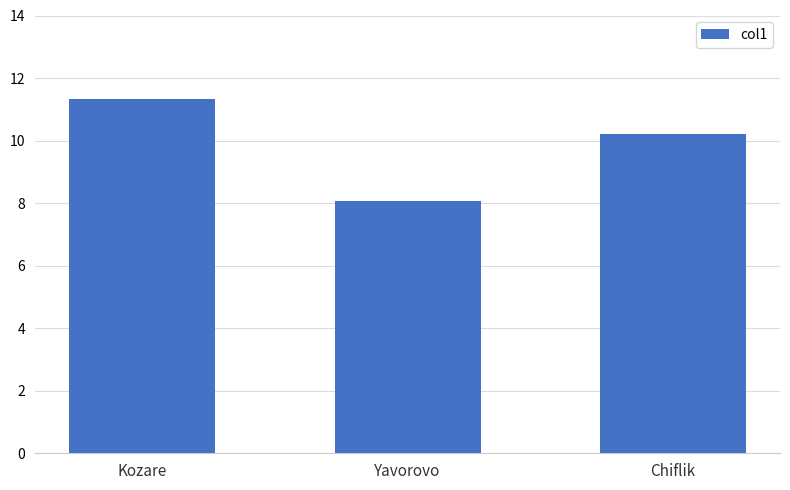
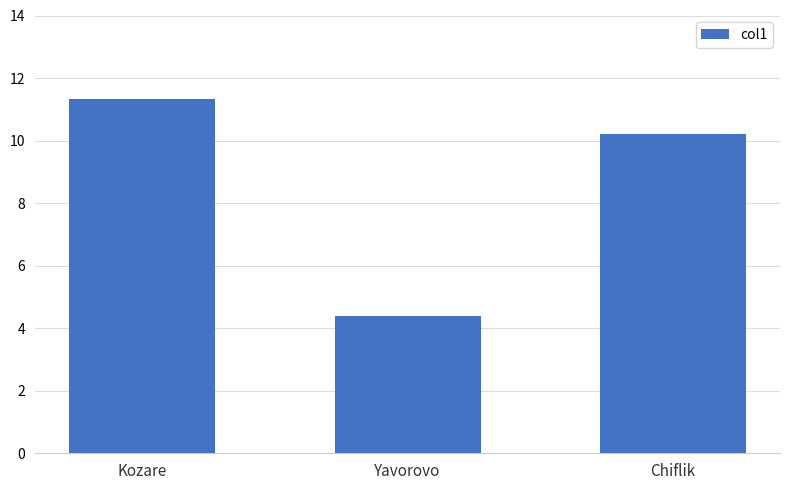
  {
    "Kozare": 11.3,
-   "Yavorovo": 8.1,
+   "Yavorovo": 4.4,
    "Chiflik": 10.2
  }
